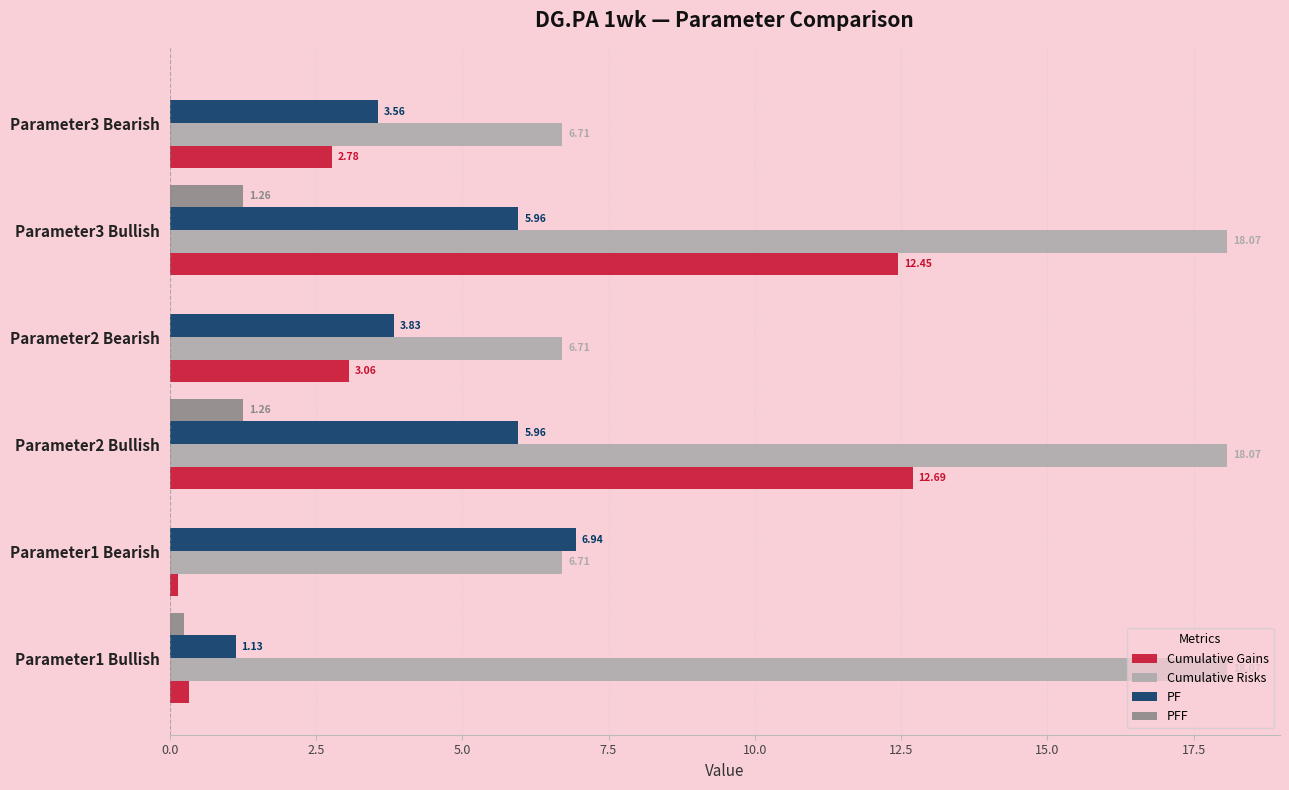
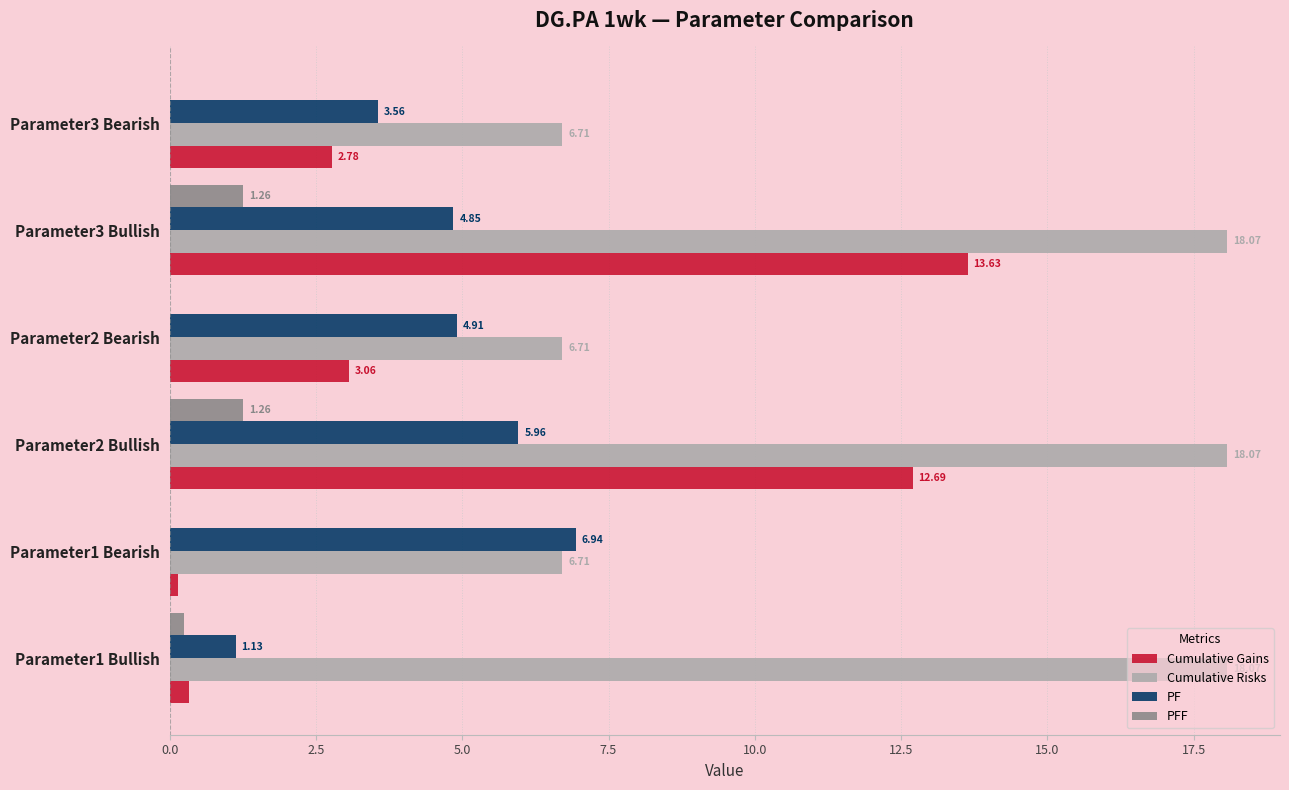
  {
    "Cumulative Gains": {
      "Parameter3 Bearish": 2.78,
-     "Parameter3 Bullish": 12.45,
+     "Parameter3 Bullish": 13.63,
      "Parameter2 Bearish": 3.06,
      "Parameter2 Bullish": 12.69
    },
    "PF": {
      "Parameter3 Bearish": 3.56,
-     "Parameter3 Bullish": 5.96,
-     "Parameter2 Bearish": 3.83,
+     "Parameter3 Bullish": 4.85,
+     "Parameter2 Bearish": 4.91,
      "Parameter2 Bullish": 5.96,
      "Parameter1 Bearish": 6.94,
      "Parameter1 Bullish": 1.13
    }
  }
